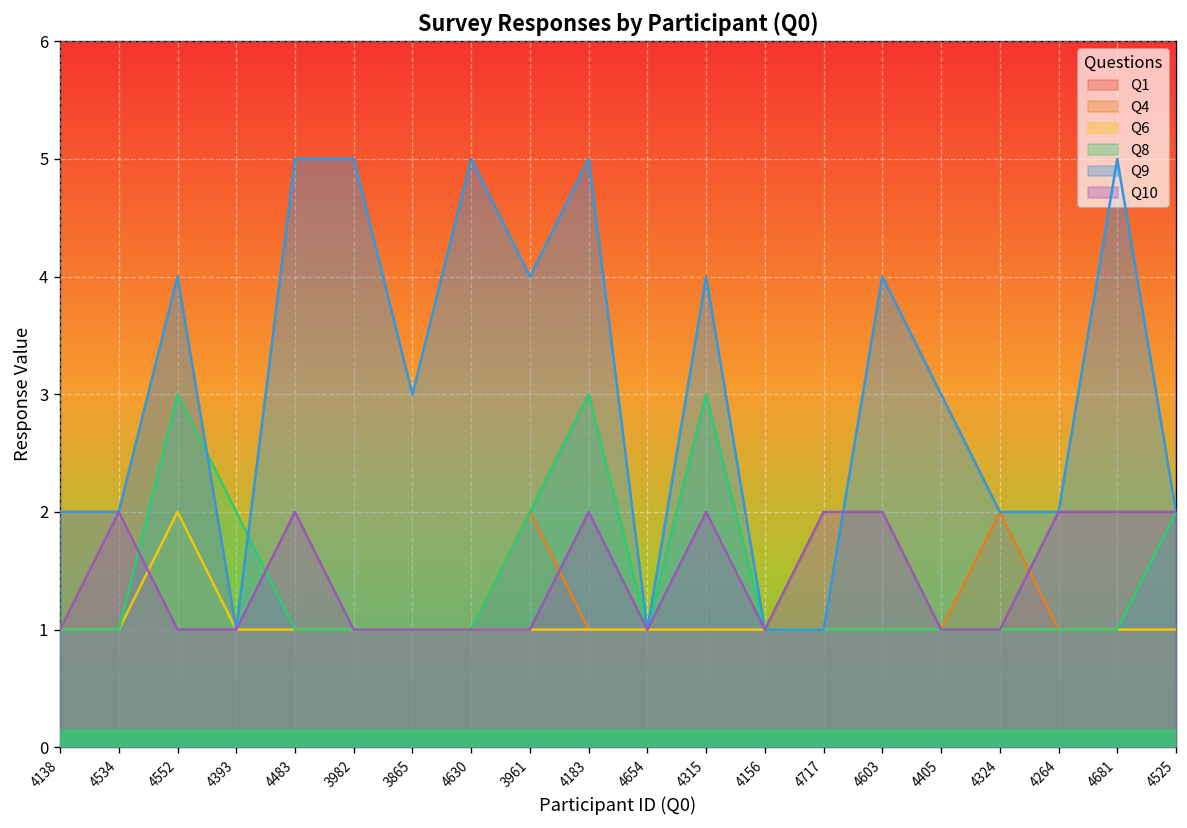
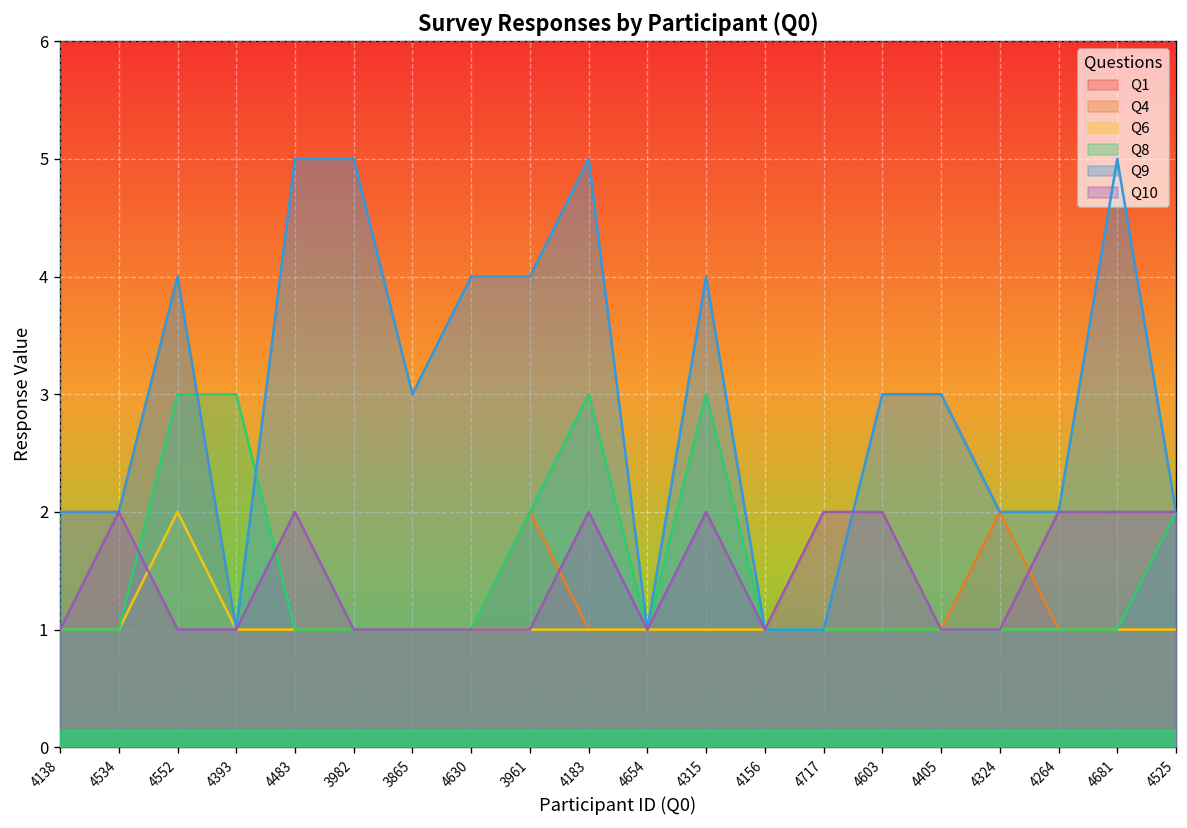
  {
    "Q8": {
      "4552": 3,
-     "4393": 2,
+     "4393": 3,
      "4183": 3,
      "4315": 3
    },
    "Q9": {
      "4483": 5,
      "3982": 5,
      "3865": 3,
-     "4630": 5,
+     "4630": 4,
      "3961": 4,
      "4183": 5,
      "4315": 4,
-     "4603": 4,
+     "4603": 3,
      "4405": 3
    },
    "Q10": {
      "4552": 1,
      "4483": 2,
      "4183": 2,
      "4315": 2,
      "4717": 2,
      "4603": 2,
      "4681": 2
    }
  }
